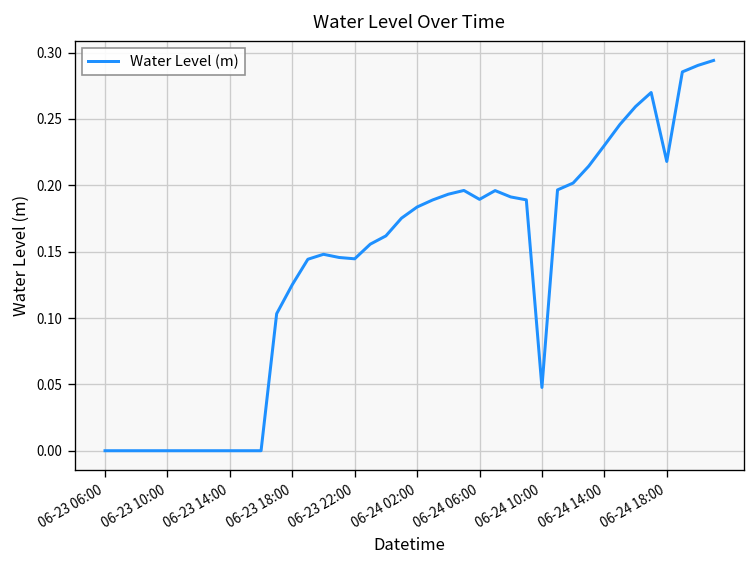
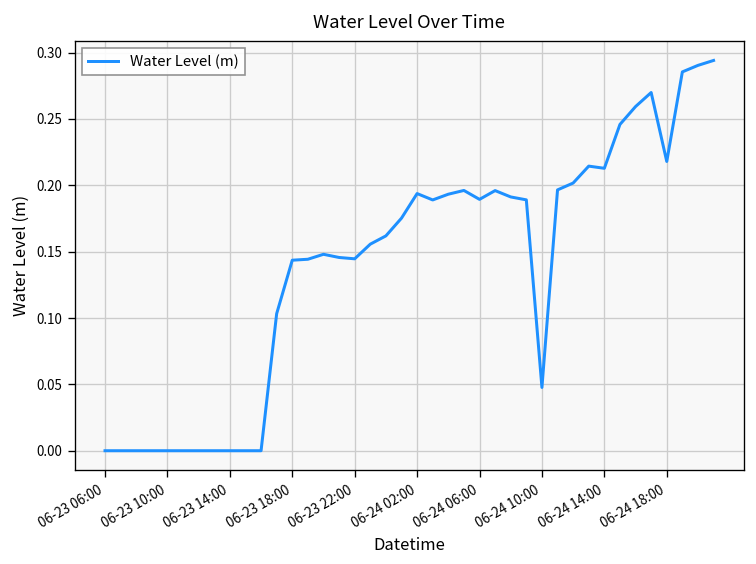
  {
    "06-23 06:00": 0.000,
    "06-23 10:00": 0.000,
    "06-23 14:00": 0.000,
-   "06-23 18:00": 0.125,
+   "06-23 18:00": 0.144,
    "06-23 22:00": 0.145,
-   "06-24 02:00": 0.184,
+   "06-24 02:00": 0.194,
    "06-24 06:00": 0.189,
    "06-24 10:00": 0.048,
-   "06-24 14:00": 0.230,
+   "06-24 14:00": 0.213,
    "06-24 18:00": 0.218
  }
